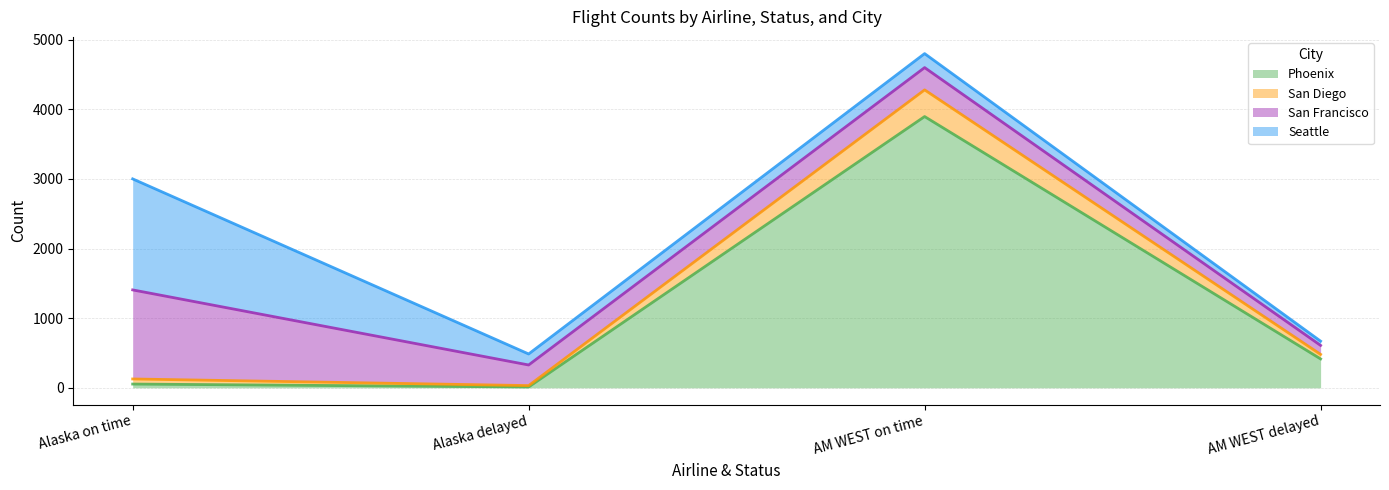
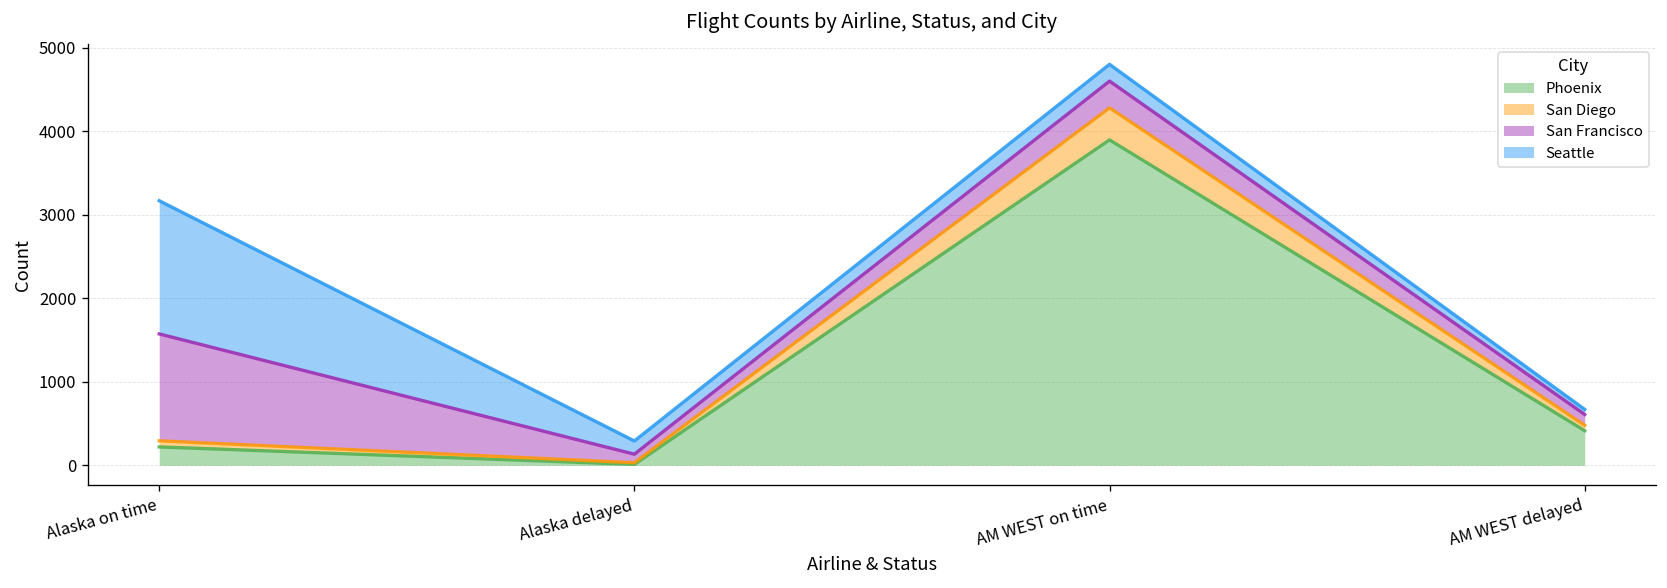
  {
    "Phoenix": {
-     "Alaska on time": 100,
+     "Alaska on time": 200,
      "AM WEST on time": 3900,
      "AM WEST delayed": 400
    },
    "San Diego": {
      "Alaska on time": 100,
      "AM WEST on time": 400,
      "AM WEST delayed": 100
    },
    "San Francisco": {
      "Alaska on time": 1300,
-     "Alaska delayed": 300,
+     "Alaska delayed": 100,
      "AM WEST on time": 300,
      "AM WEST delayed": 100
    },
    "Seattle": {
      "Alaska on time": 1600,
      "Alaska delayed": 200,
      "AM WEST on time": 200,
      "AM WEST delayed": 100
    }
  }
